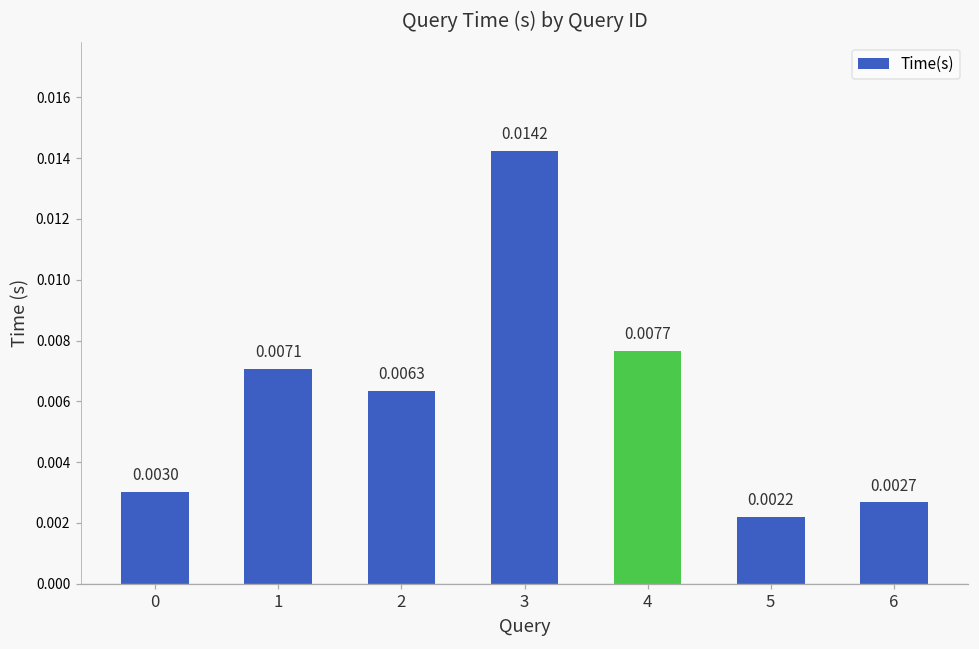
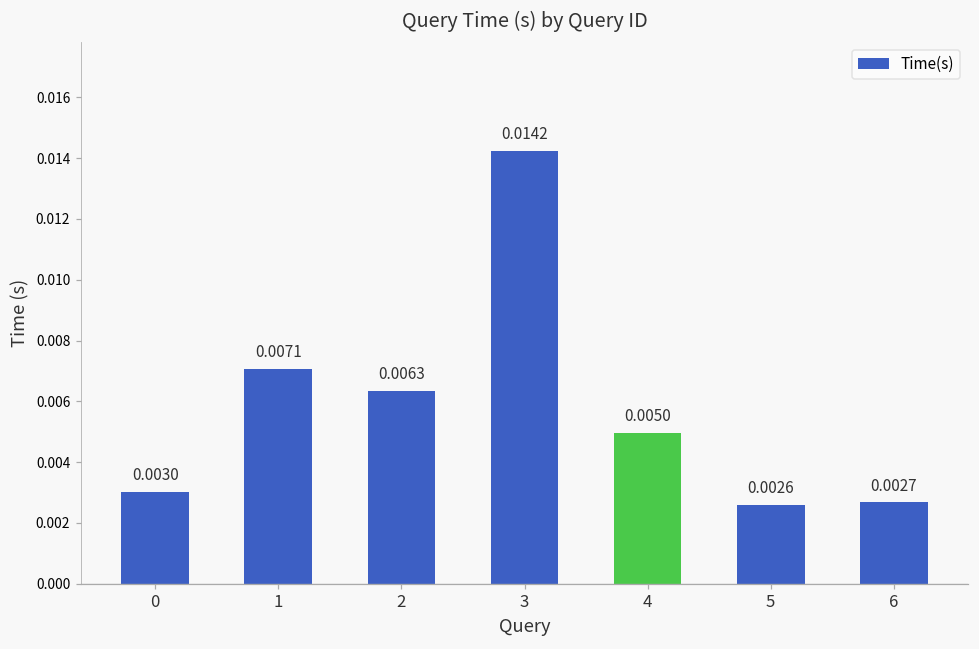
  {
    "0": 0.0030,
    "1": 0.0071,
    "2": 0.0063,
    "3": 0.0142,
-   "4": 0.0077,
-   "5": 0.0022,
+   "4": 0.0050,
+   "5": 0.0026,
    "6": 0.0027
  }
